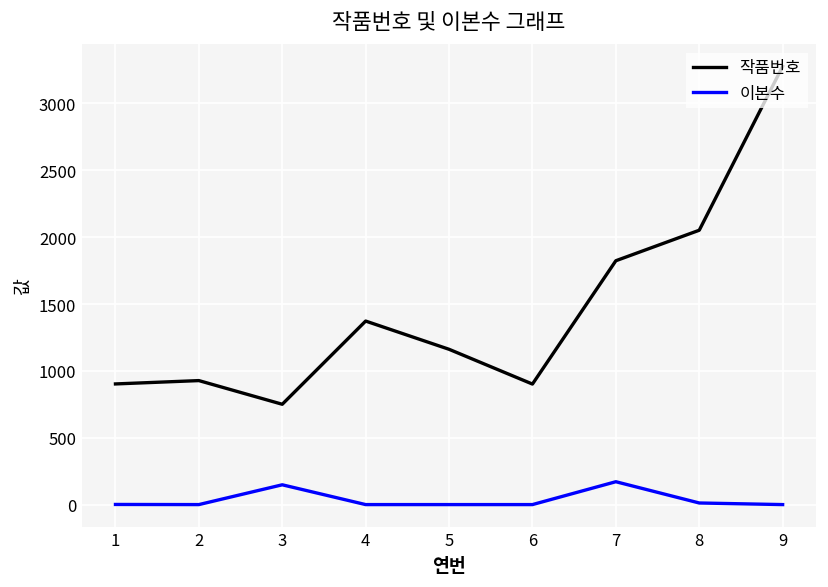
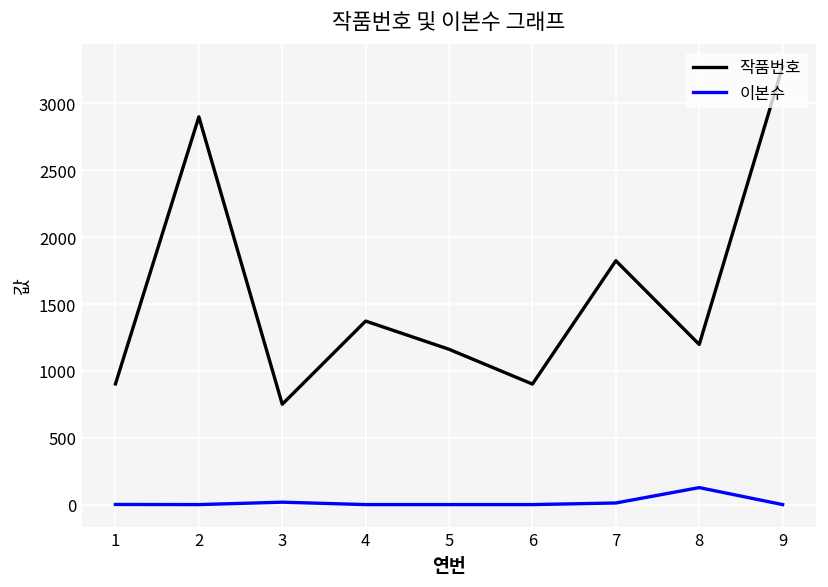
  {
    "작품번호": {
      "1": 900,
-     "2": 930,
+     "2": 2900,
      "3": 750,
      "4": 1370,
      "5": 1160,
      "6": 900,
      "7": 1820,
-     "8": 2050
+     "8": 1200
    },
    "이본수": {
      "1": 0,
      "2": 0,
-     "3": 150,
+     "3": 20,
      "4": 0,
      "5": 0,
      "6": 0,
-     "7": 170,
-     "8": 10,
+     "7": 10,
+     "8": 130,
      "9": 0
    }
  }
